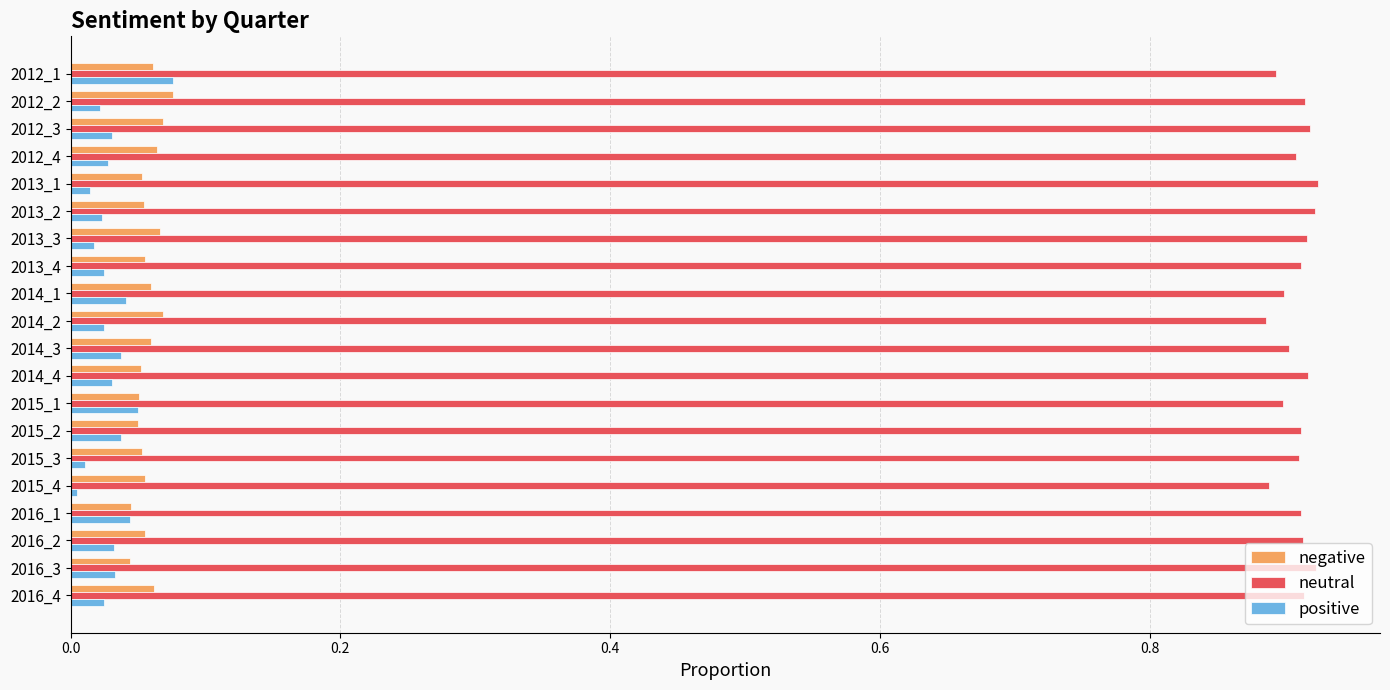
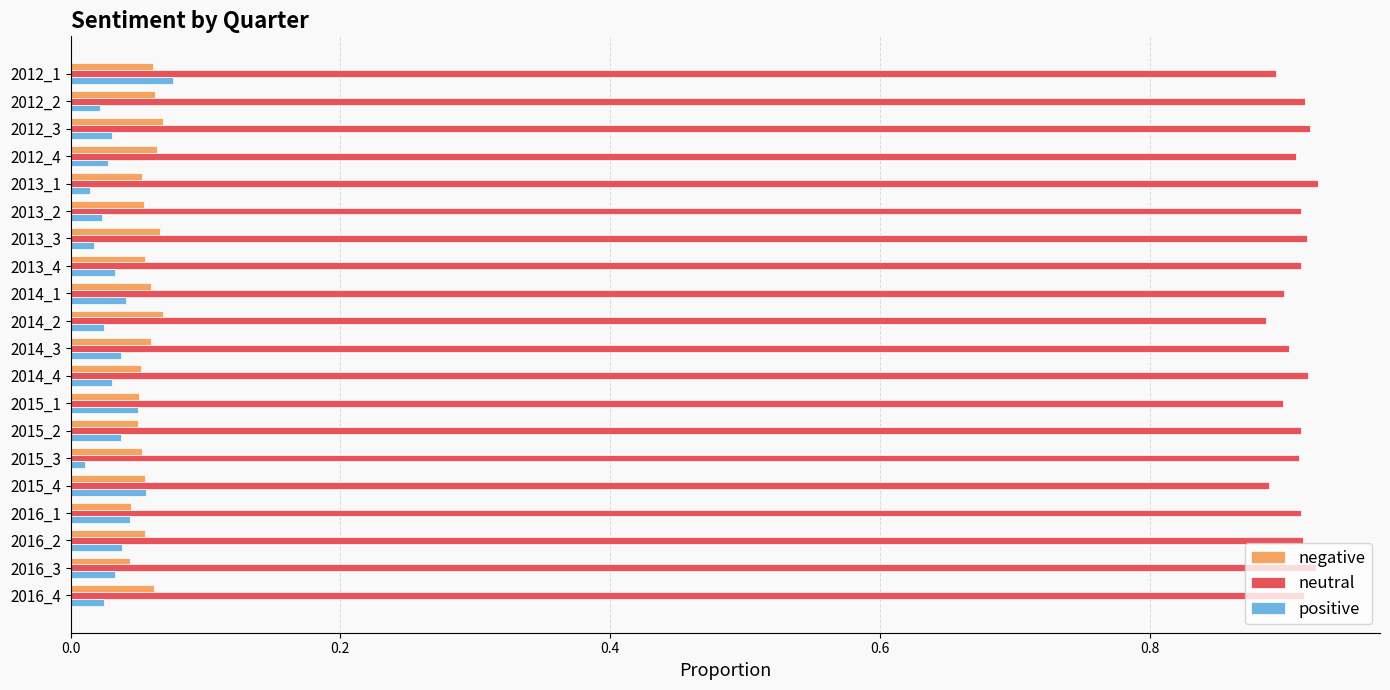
  {
    "negative": {
      "2012_1": 0.061,
-     "2012_2": 0.076,
+     "2012_2": 0.063,
      "2012_3": 0.068,
      "2012_4": 0.064,
      "2013_1": 0.053,
      "2013_2": 0.055,
      "2013_3": 0.067,
      "2013_4": 0.055,
      "2014_1": 0.060,
      "2014_2": 0.068,
      "2014_3": 0.060,
      "2014_4": 0.052,
      "2015_1": 0.051,
      "2015_2": 0.050,
      "2015_3": 0.053,
      "2015_4": 0.056,
      "2016_1": 0.045,
      "2016_2": 0.055,
      "2016_3": 0.044,
      "2016_4": 0.062
    },
    "neutral": {
      "2012_1": 0.893,
      "2012_2": 0.915,
      "2012_3": 0.918,
      "2012_4": 0.909,
      "2013_1": 0.924,
-     "2013_2": 0.922,
+     "2013_2": 0.912,
      "2013_3": 0.916,
      "2013_4": 0.912,
      "2014_1": 0.900,
      "2014_2": 0.886,
      "2014_3": 0.903,
      "2014_4": 0.917,
      "2015_1": 0.899,
      "2015_2": 0.912,
      "2015_3": 0.911,
      "2015_4": 0.889,
      "2016_1": 0.912,
      "2016_2": 0.914
    },
    "positive": {
      "2012_1": 0.076,
      "2012_2": 0.022,
      "2012_3": 0.031,
      "2012_4": 0.027,
      "2013_1": 0.014,
      "2013_2": 0.023,
      "2013_3": 0.017,
-     "2013_4": 0.024,
+     "2013_4": 0.033,
      "2014_1": 0.041,
      "2014_2": 0.025,
      "2014_3": 0.037,
      "2014_4": 0.031,
      "2015_1": 0.050,
      "2015_2": 0.037,
      "2015_3": 0.011,
-     "2015_4": 0.005,
+     "2015_4": 0.056,
      "2016_1": 0.044,
-     "2016_2": 0.032,
+     "2016_2": 0.038,
      "2016_3": 0.033,
      "2016_4": 0.024
    }
  }
